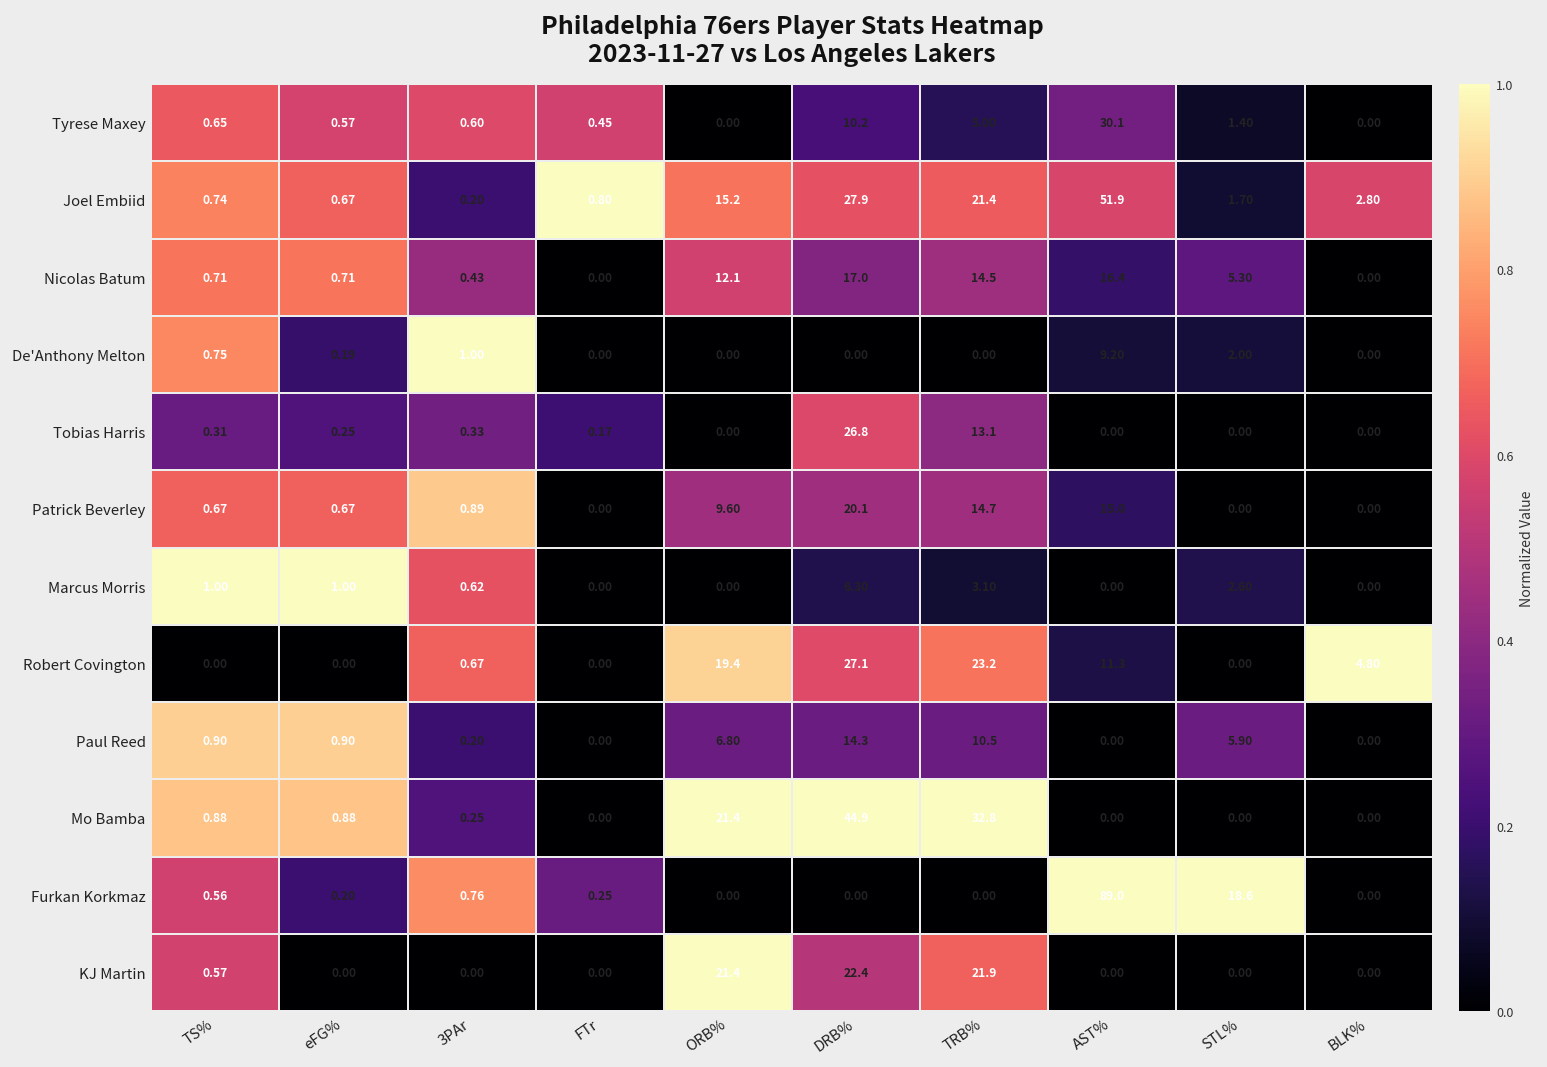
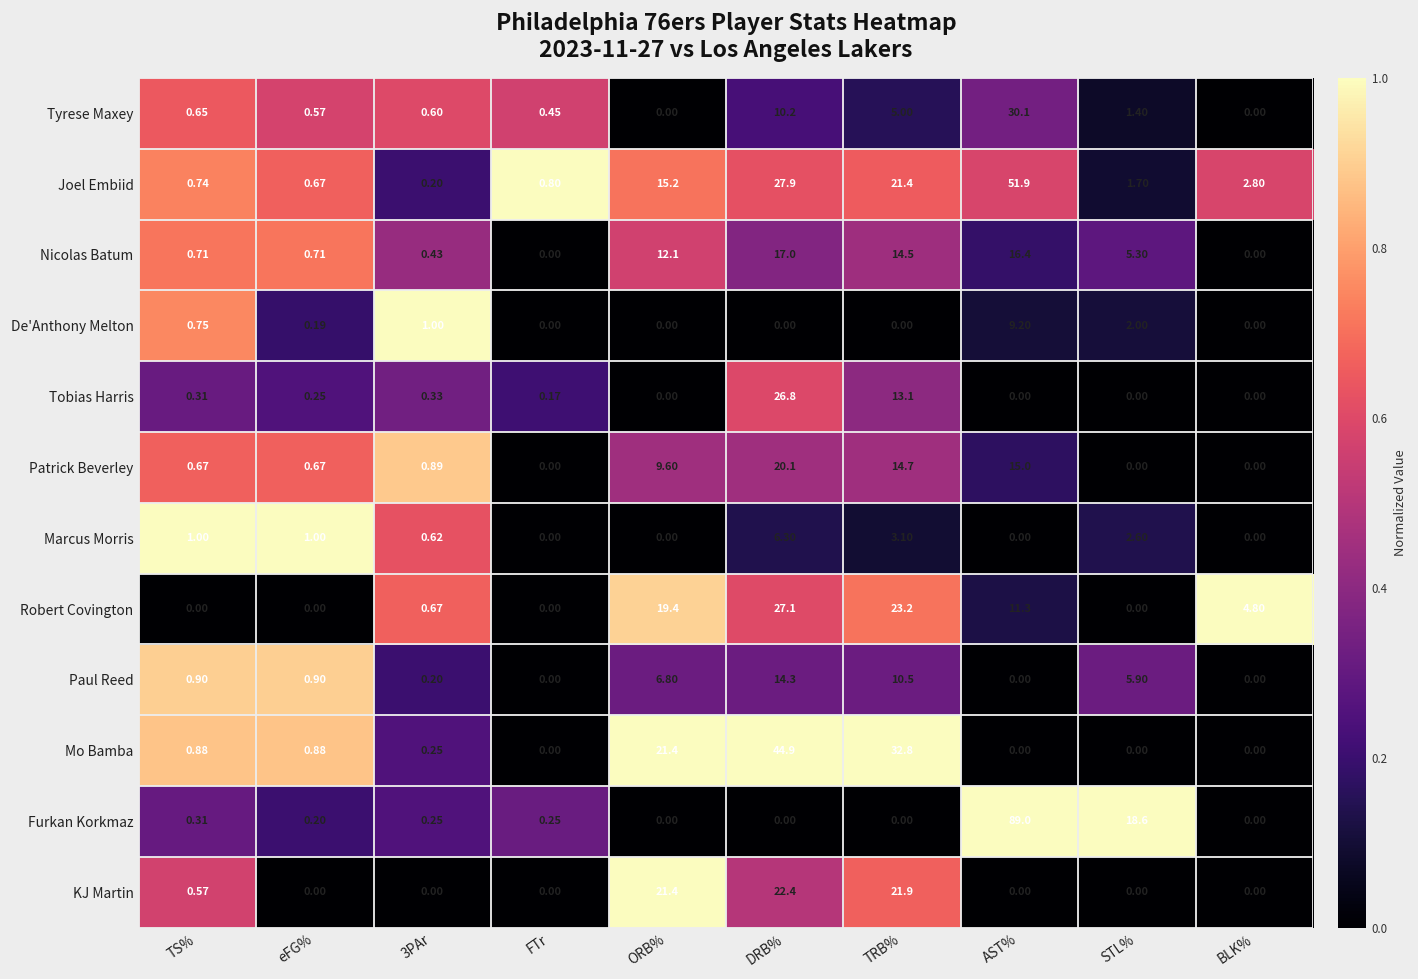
  {
    "Tyrese Maxey": {
      "TS%": 0.65,
      "eFG%": 0.57,
      "3PAr": 0.60,
      "FTr": 0.45,
      "DRB%": 10.2,
      "TRB%": 5.00,
      "AST%": 30.1
    },
    "Joel Embiid": {
      "TS%": 0.74,
      "eFG%": 0.67,
      "3PAr": 0.20,
      "FTr": 0.80,
      "ORB%": 15.2,
      "DRB%": 27.9,
      "TRB%": 21.4,
      "AST%": 51.9,
      "BLK%": 2.80
    },
    "Nicolas Batum": {
      "TS%": 0.71,
      "eFG%": 0.71,
      "3PAr": 0.43,
      "ORB%": 12.1,
      "DRB%": 17.0,
      "TRB%": 14.5,
      "AST%": 16.4,
      "STL%": 5.30
    },
    "De'Anthony Melton": {
      "TS%": 0.75,
      "eFG%": 0.19,
      "3PAr": 1.00
    },
    "Tobias Harris": {
      "TS%": 0.31,
      "eFG%": 0.25,
      "3PAr": 0.33,
      "FTr": 0.17,
      "DRB%": 26.8,
      "TRB%": 13.1
    },
    "Patrick Beverley": {
      "TS%": 0.67,
      "eFG%": 0.67,
      "3PAr": 0.89,
      "ORB%": 9.60,
      "DRB%": 20.1,
      "TRB%": 14.7,
      "AST%": 15.0
    },
    "Marcus Morris": {
      "TS%": 1.00,
      "eFG%": 1.00,
      "3PAr": 0.62
    },
    "Robert Covington": {
      "3PAr": 0.67,
      "ORB%": 19.4,
      "DRB%": 27.1,
      "TRB%": 23.2,
      "BLK%": 4.80
    },
    "Paul Reed": {
      "TS%": 0.90,
      "eFG%": 0.90,
      "3PAr": 0.20,
      "ORB%": 6.80,
      "DRB%": 14.3,
      "TRB%": 10.5,
      "STL%": 5.90
    },
    "Mo Bamba": {
      "TS%": 0.88,
      "eFG%": 0.88,
      "3PAr": 0.25,
      "ORB%": 21.4,
      "DRB%": 44.9,
      "TRB%": 32.8
    },
    "Furkan Korkmaz": {
-     "TS%": 0.56,
+     "TS%": 0.31,
      "eFG%": 0.20,
-     "3PAr": 0.76,
+     "3PAr": 0.25,
      "FTr": 0.25,
      "AST%": 89.0,
      "STL%": 18.6
    },
    "KJ Martin": {
      "TS%": 0.57,
      "ORB%": 21.4,
      "DRB%": 22.4,
      "TRB%": 21.9
    }
  }
